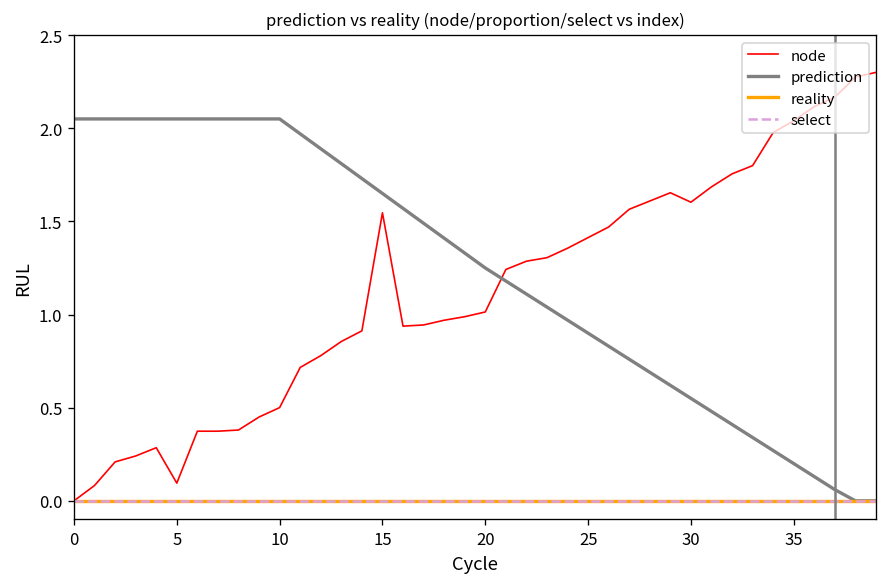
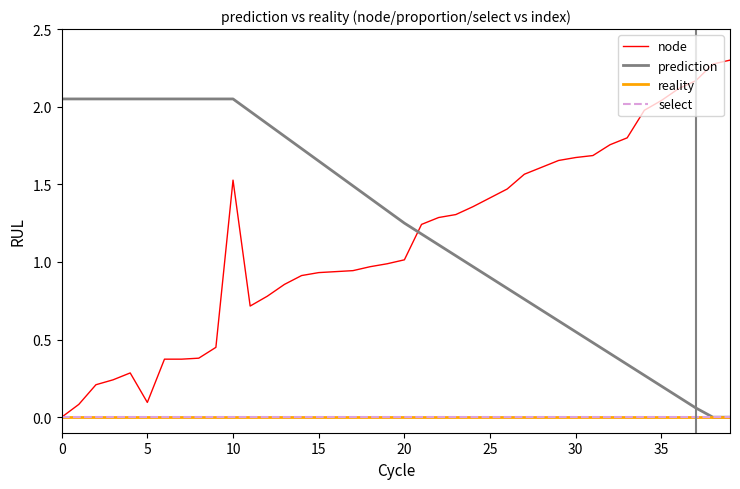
  {
    "node": {
      "5": 0.10,
-     "10": 0.50,
-     "15": 1.55,
+     "10": 1.53,
+     "15": 0.93,
      "20": 1.01,
      "25": 1.41,
-     "30": 1.60
+     "30": 1.67
    },
    "prediction": {
      "0": 2.05,
      "5": 2.05,
      "10": 2.05,
      "15": 1.65,
      "20": 1.25,
      "25": 0.90,
      "30": 0.55,
      "35": 0.20
    },
    "select": {
      "5": 0.00,
      "10": 0.00,
      "15": 0.00,
      "20": 0.00,
      "25": 0.00,
      "30": 0.00,
      "35": 0.00
    }
  }
